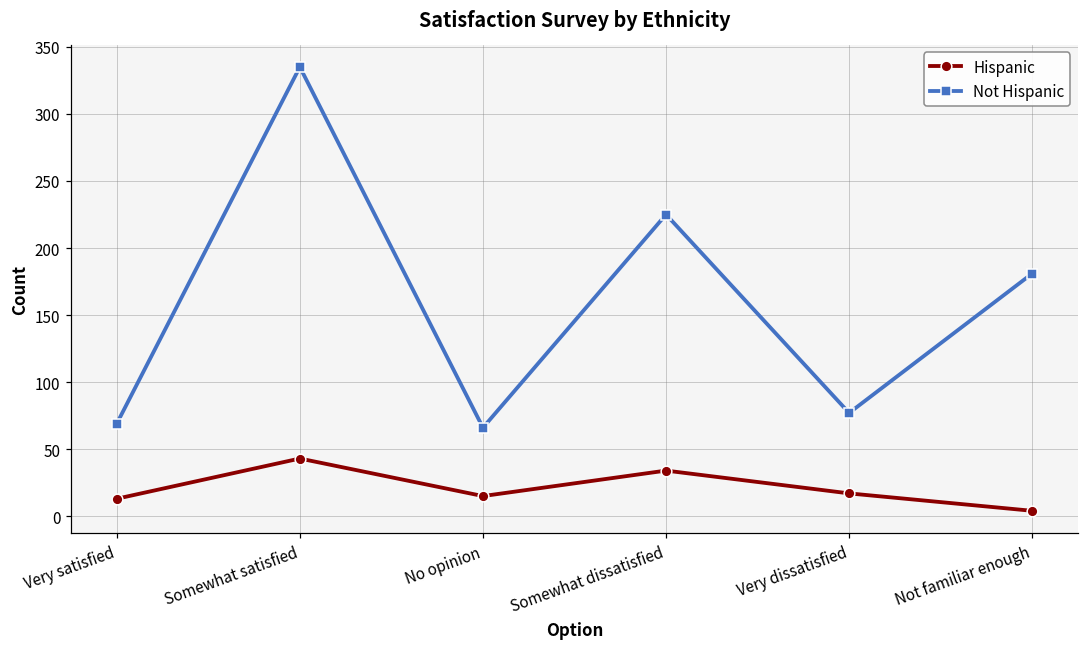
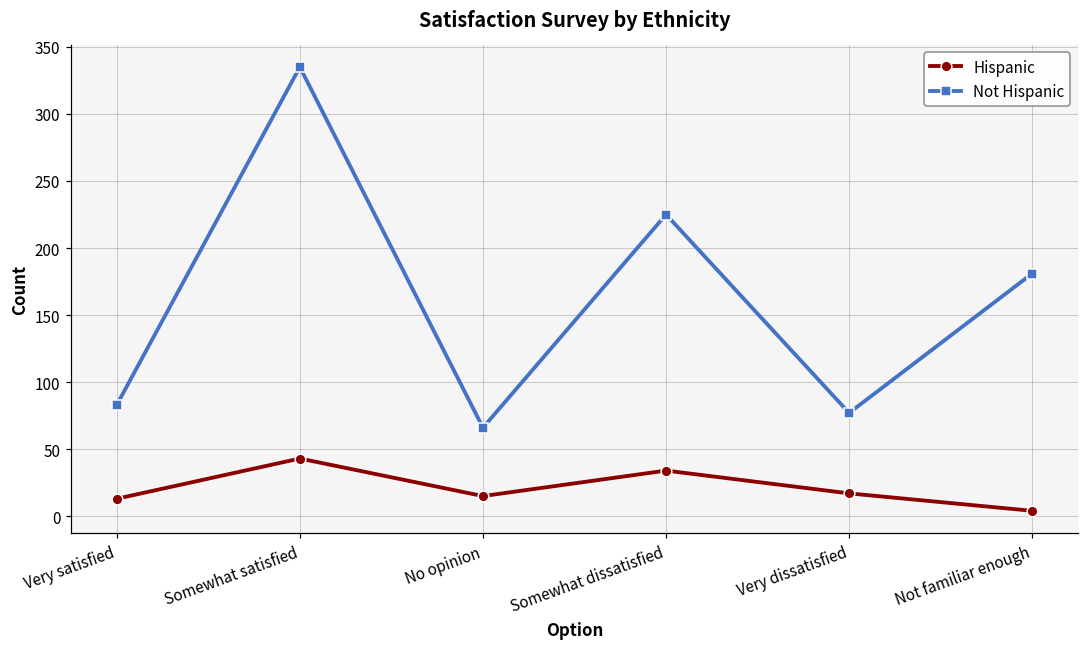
  {
    "Hispanic": {
      "Very satisfied": 13,
      "Somewhat satisfied": 43,
      "No opinion": 15,
      "Somewhat dissatisfied": 34,
      "Very dissatisfied": 17,
      "Not familiar enough": 4
    },
    "Not Hispanic": {
-     "Very satisfied": 69,
+     "Very satisfied": 83,
      "Somewhat satisfied": 335,
      "No opinion": 66,
      "Somewhat dissatisfied": 225,
      "Very dissatisfied": 77,
      "Not familiar enough": 181
    }
  }
